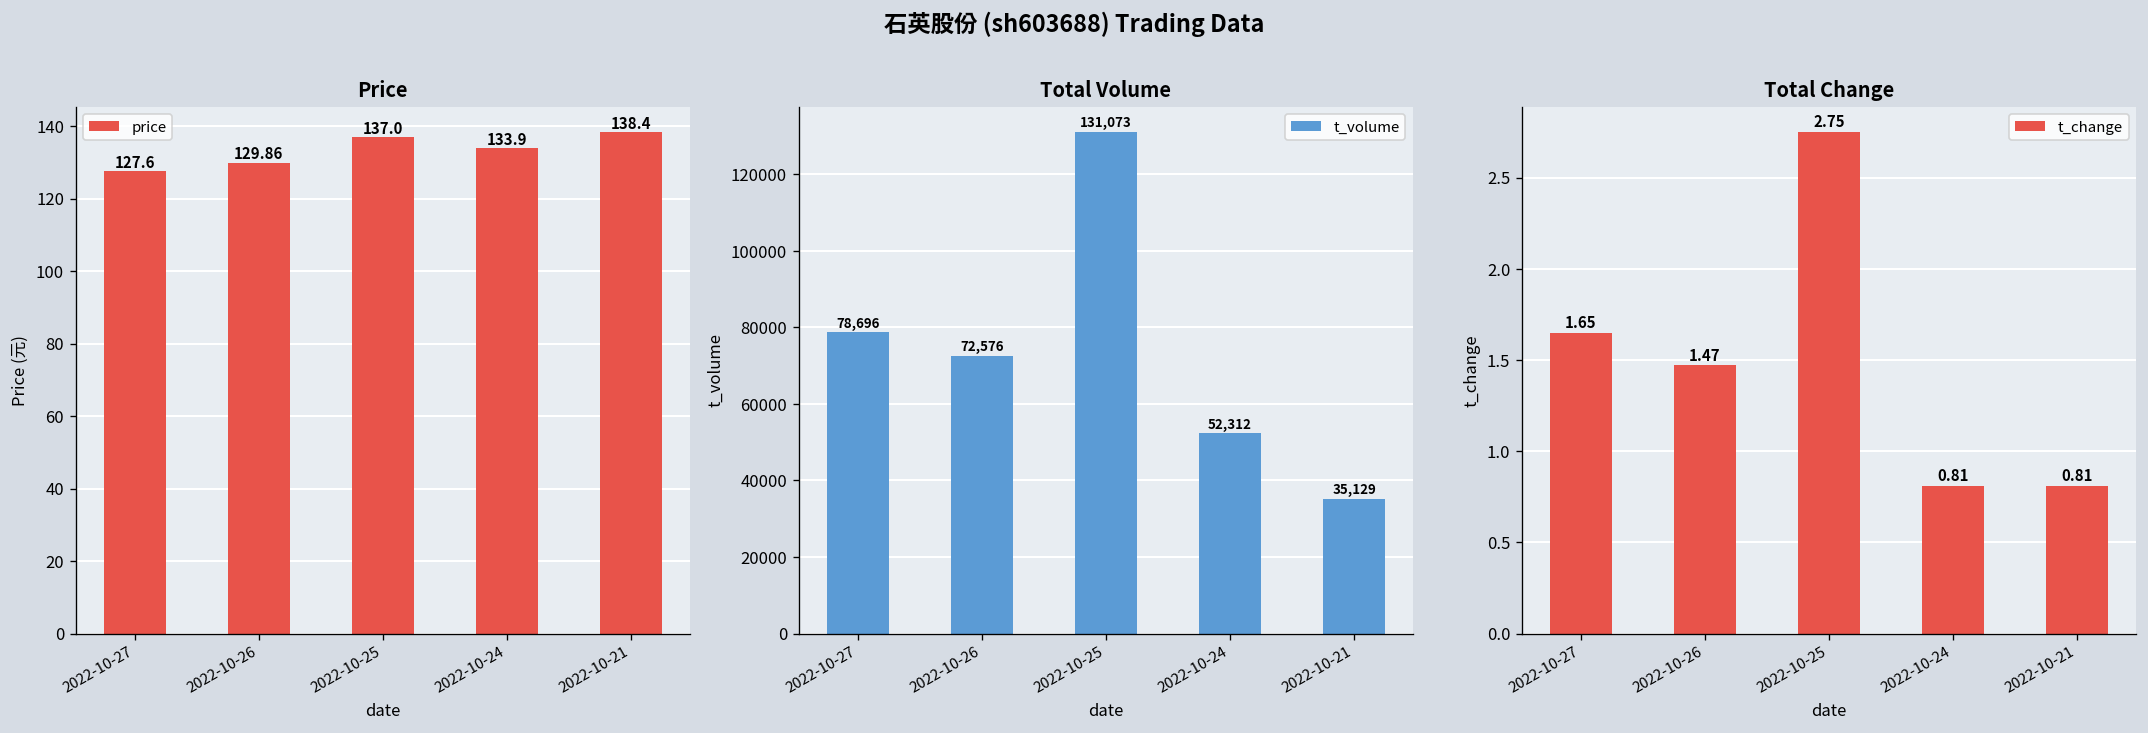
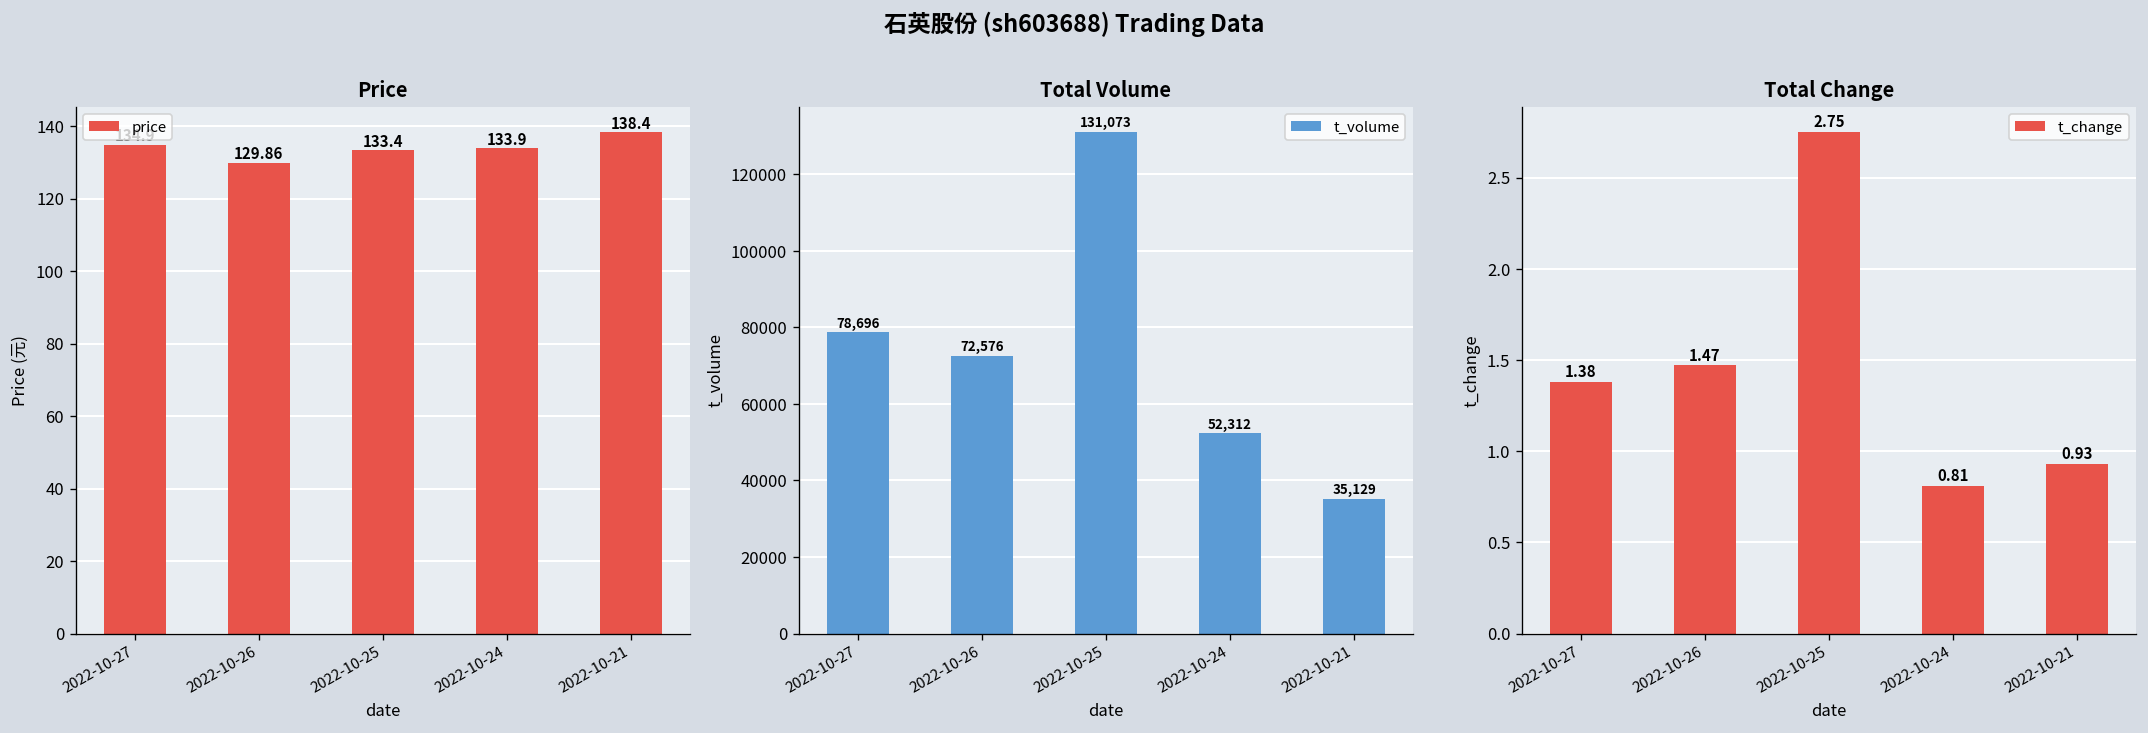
  {
    "Price": {
-     "2022-10-27": "127.6",
+     "2022-10-27": "134.9",
      "2022-10-26": "129.86",
-     "2022-10-25": "137.0",
+     "2022-10-25": "133.4",
      "2022-10-24": "133.9",
      "2022-10-21": "138.4"
    },
    "Total Volume": {
      "2022-10-27": "78,696",
      "2022-10-26": "72,576",
      "2022-10-25": "131,073",
      "2022-10-24": "52,312",
      "2022-10-21": "35,129"
    },
    "Total Change": {
-     "2022-10-27": "1.65",
+     "2022-10-27": "1.38",
      "2022-10-26": "1.47",
      "2022-10-25": "2.75",
      "2022-10-24": "0.81",
-     "2022-10-21": "0.81"
+     "2022-10-21": "0.93"
    }
  }
